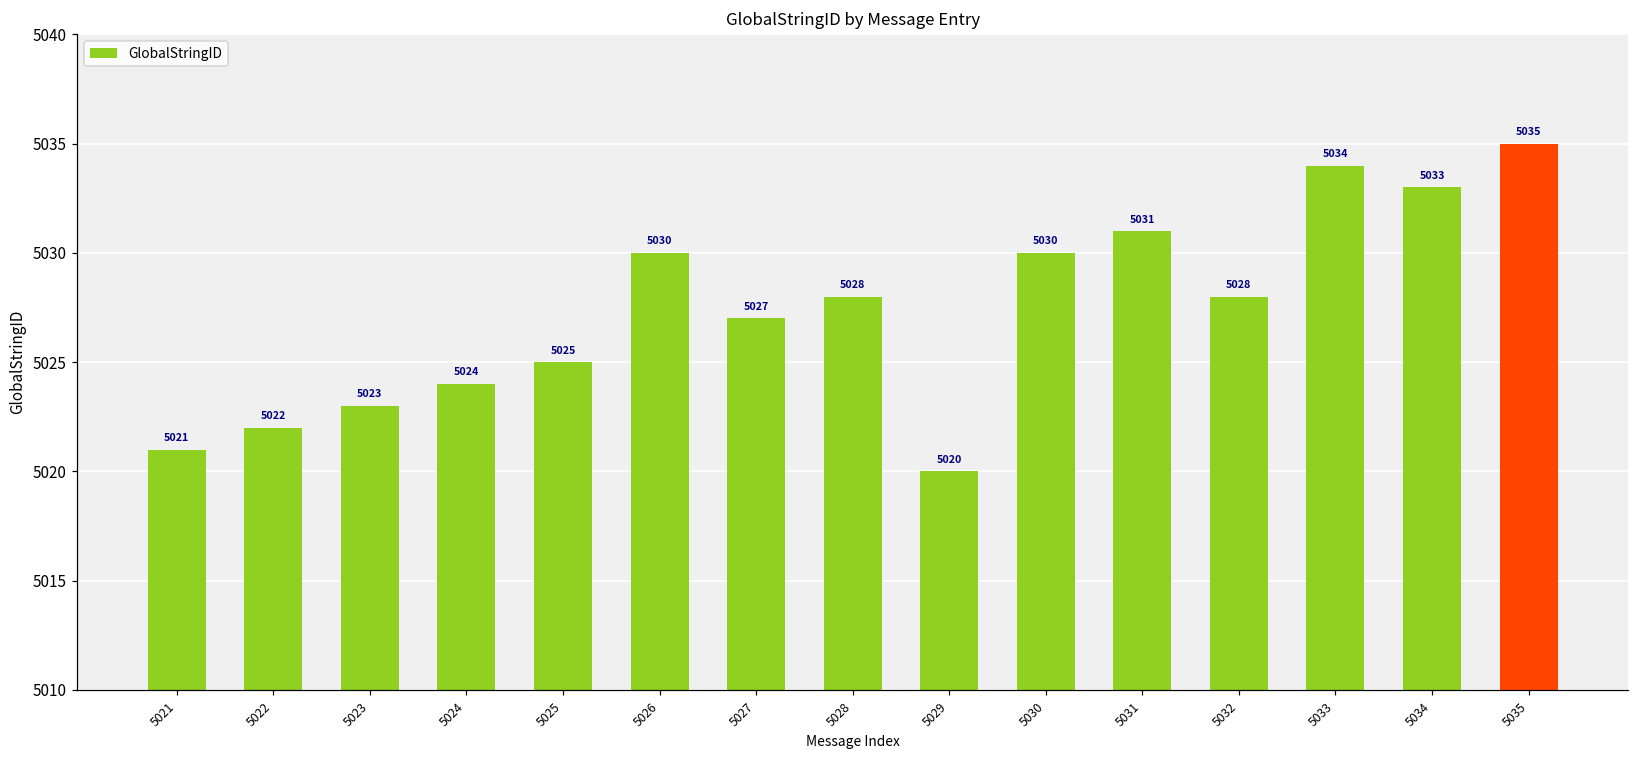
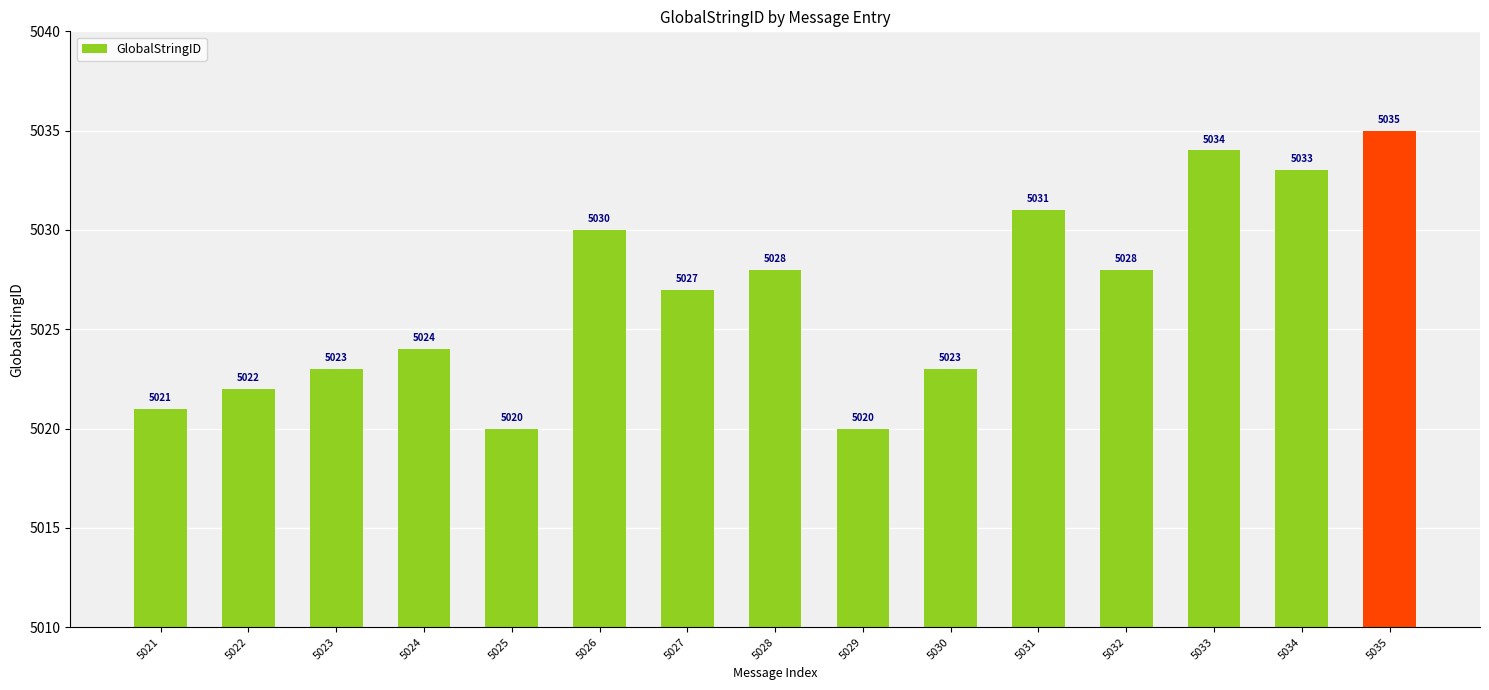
  {
    "5021": 5021,
    "5022": 5022,
    "5023": 5023,
    "5024": 5024,
-   "5025": 5025,
+   "5025": 5020,
    "5026": 5030,
    "5027": 5027,
    "5028": 5028,
    "5029": 5020,
-   "5030": 5030,
+   "5030": 5023,
    "5031": 5031,
    "5032": 5028,
    "5033": 5034,
    "5034": 5033,
    "5035": 5035
  }
